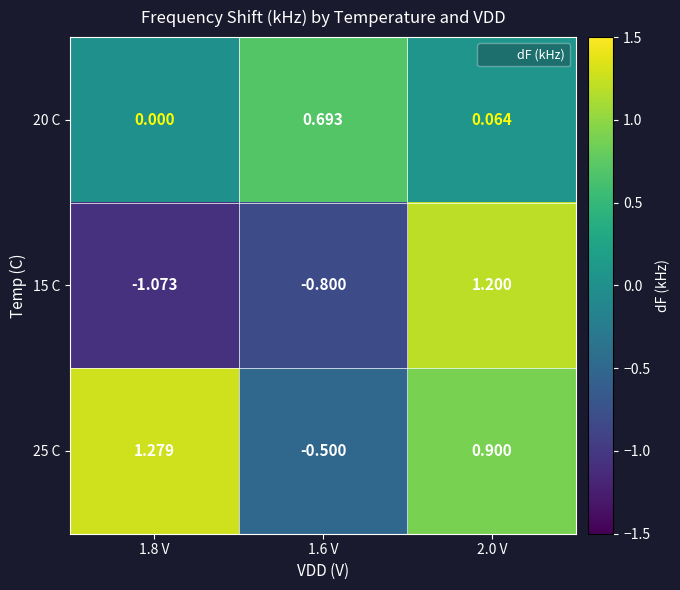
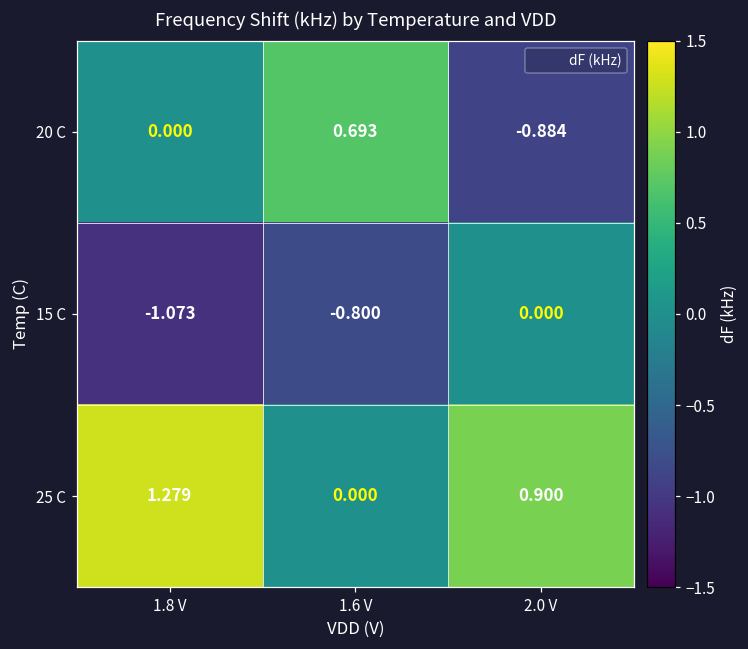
  {
    "20 C": {
      "1.8 V": 0.000,
      "1.6 V": 0.693,
-     "2.0 V": 0.064
+     "2.0 V": -0.884
    },
    "15 C": {
      "1.8 V": -1.073,
      "1.6 V": -0.800,
-     "2.0 V": 1.200
+     "2.0 V": 0.000
    },
    "25 C": {
      "1.8 V": 1.279,
-     "1.6 V": -0.500,
+     "1.6 V": 0.000,
      "2.0 V": 0.900
    }
  }
